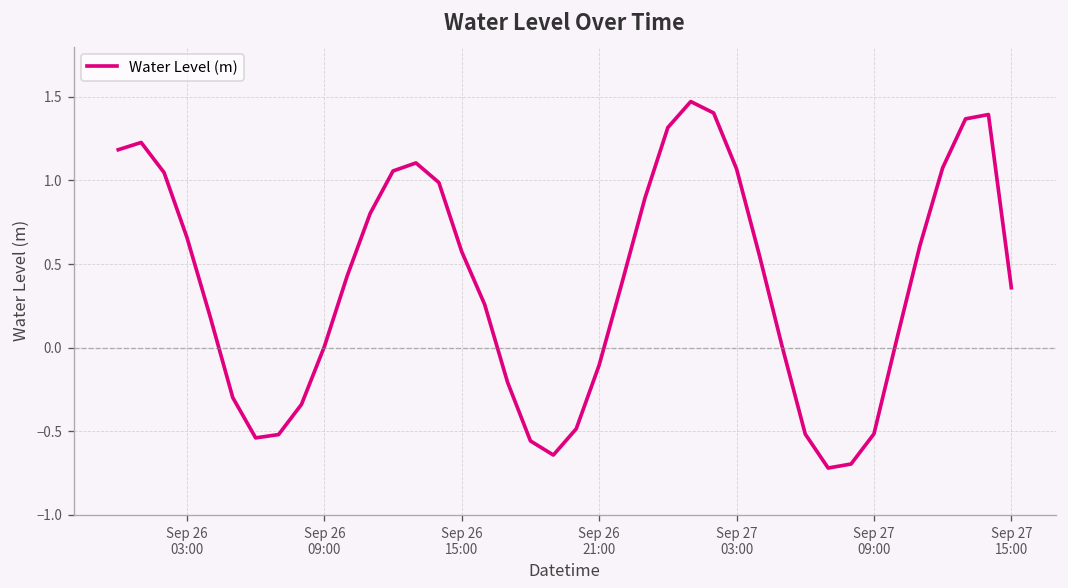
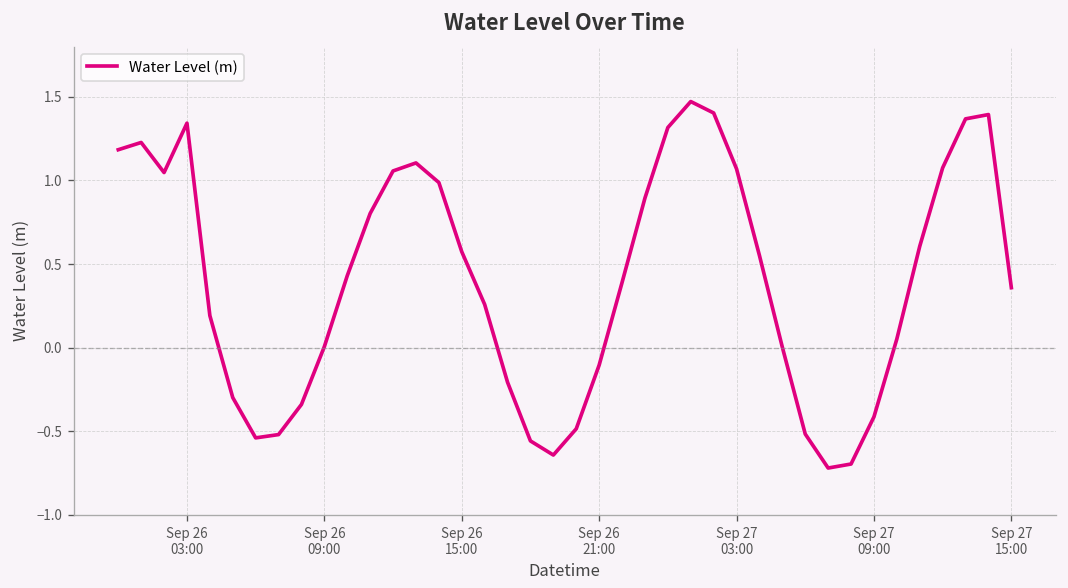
  {
-   "Sep 26 03:00": 0.66,
+   "Sep 26 03:00": 1.34,
    "Sep 26 09:00": 0.01,
    "Sep 26 15:00": 0.57,
    "Sep 26 21:00": -0.10,
    "Sep 27 03:00": 1.07,
-   "Sep 27 09:00": -0.52,
+   "Sep 27 09:00": -0.41,
    "Sep 27 15:00": 0.36
  }
